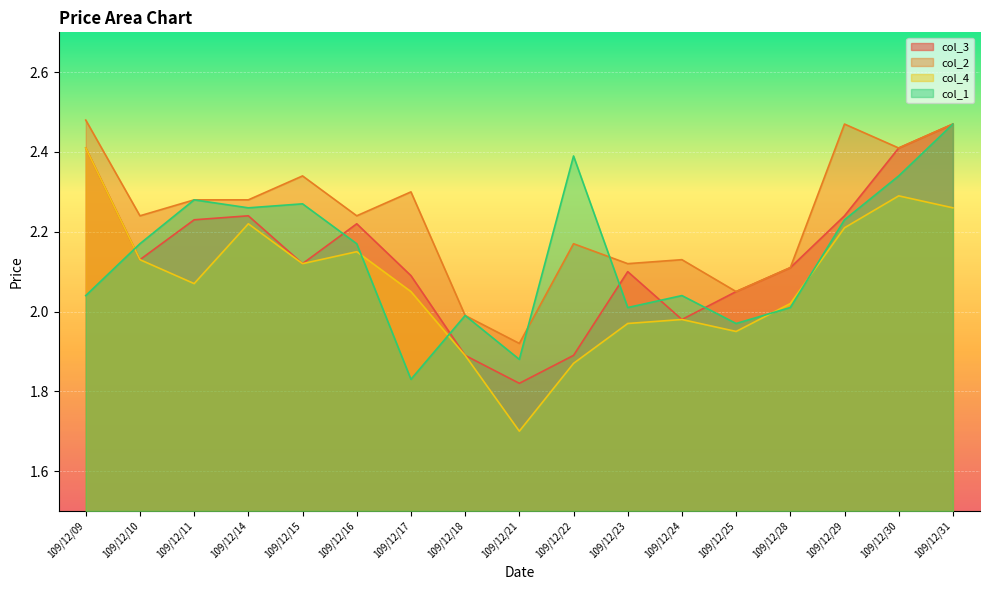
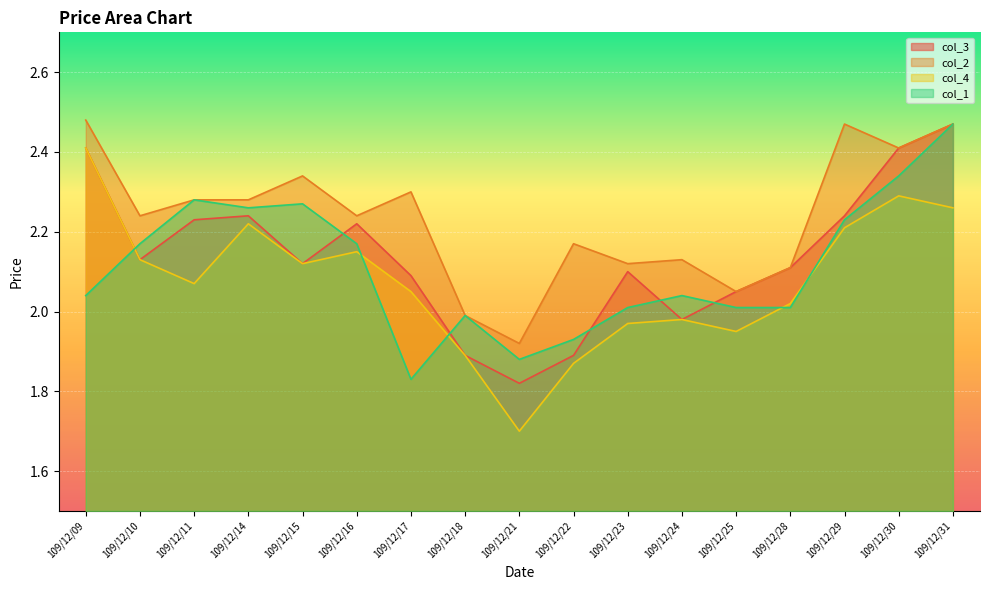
  {
    "col_1": {
      "109/12/09": 2.04,
      "109/12/10": 2.17,
      "109/12/14": 2.26,
      "109/12/15": 2.27,
      "109/12/16": 2.17,
      "109/12/17": 1.83,
      "109/12/21": 1.88,
-     "109/12/22": 2.39,
+     "109/12/22": 1.93,
      "109/12/23": 2.01,
      "109/12/24": 2.04,
-     "109/12/25": 1.97,
+     "109/12/25": 2.01,
      "109/12/28": 2.01,
      "109/12/29": 2.23,
      "109/12/30": 2.34
    }
  }
